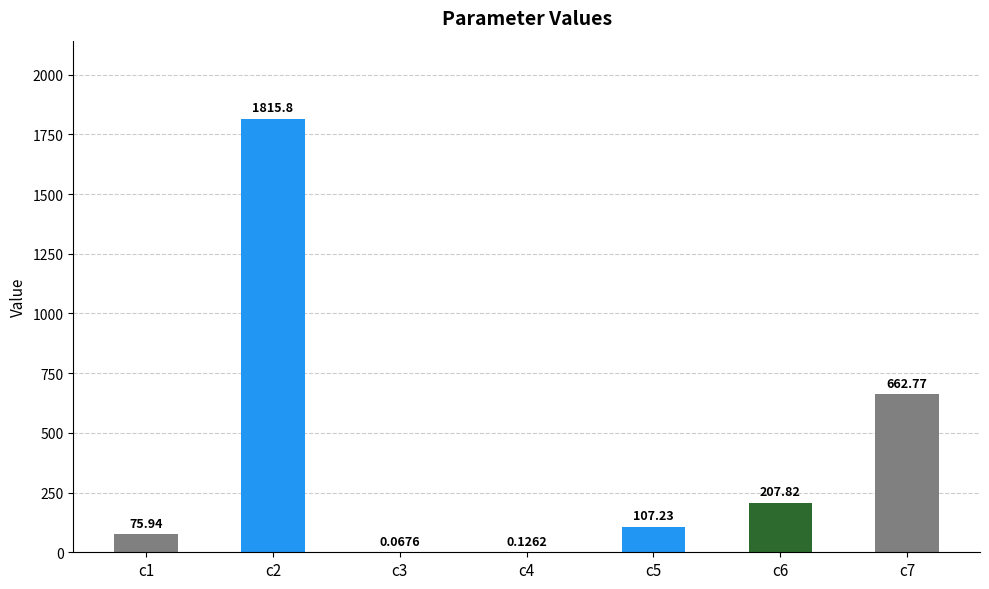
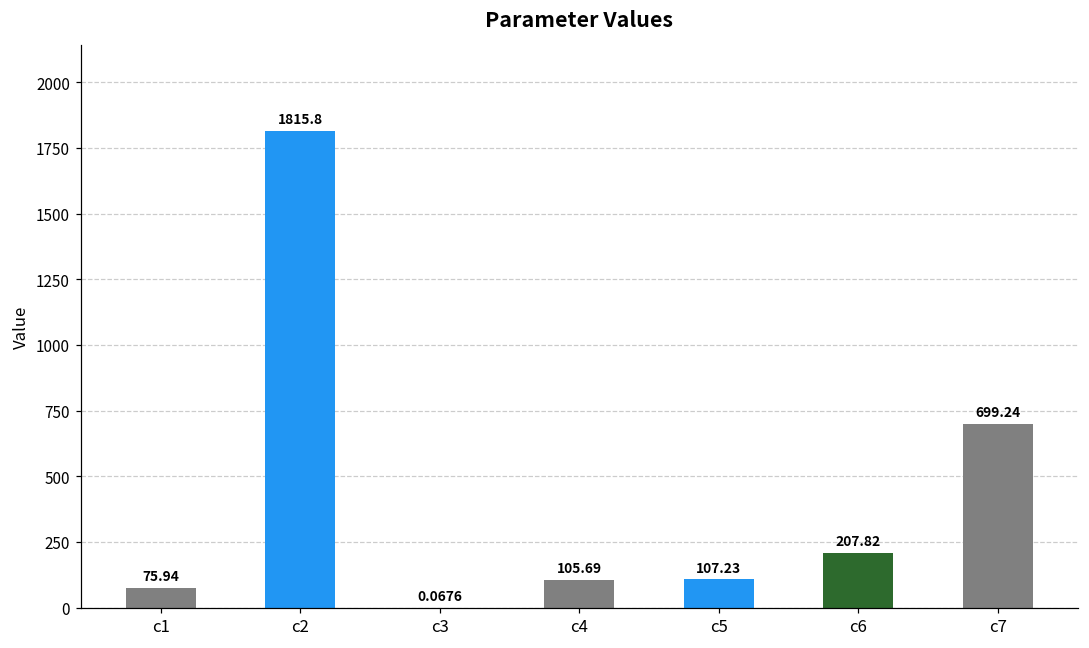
  {
    "c1": 75.94,
    "c2": 1815.8,
    "c3": 0.0676,
-   "c4": 0.1262,
+   "c4": 105.69,
    "c5": 107.23,
    "c6": 207.82,
-   "c7": 662.77
+   "c7": 699.24
  }
